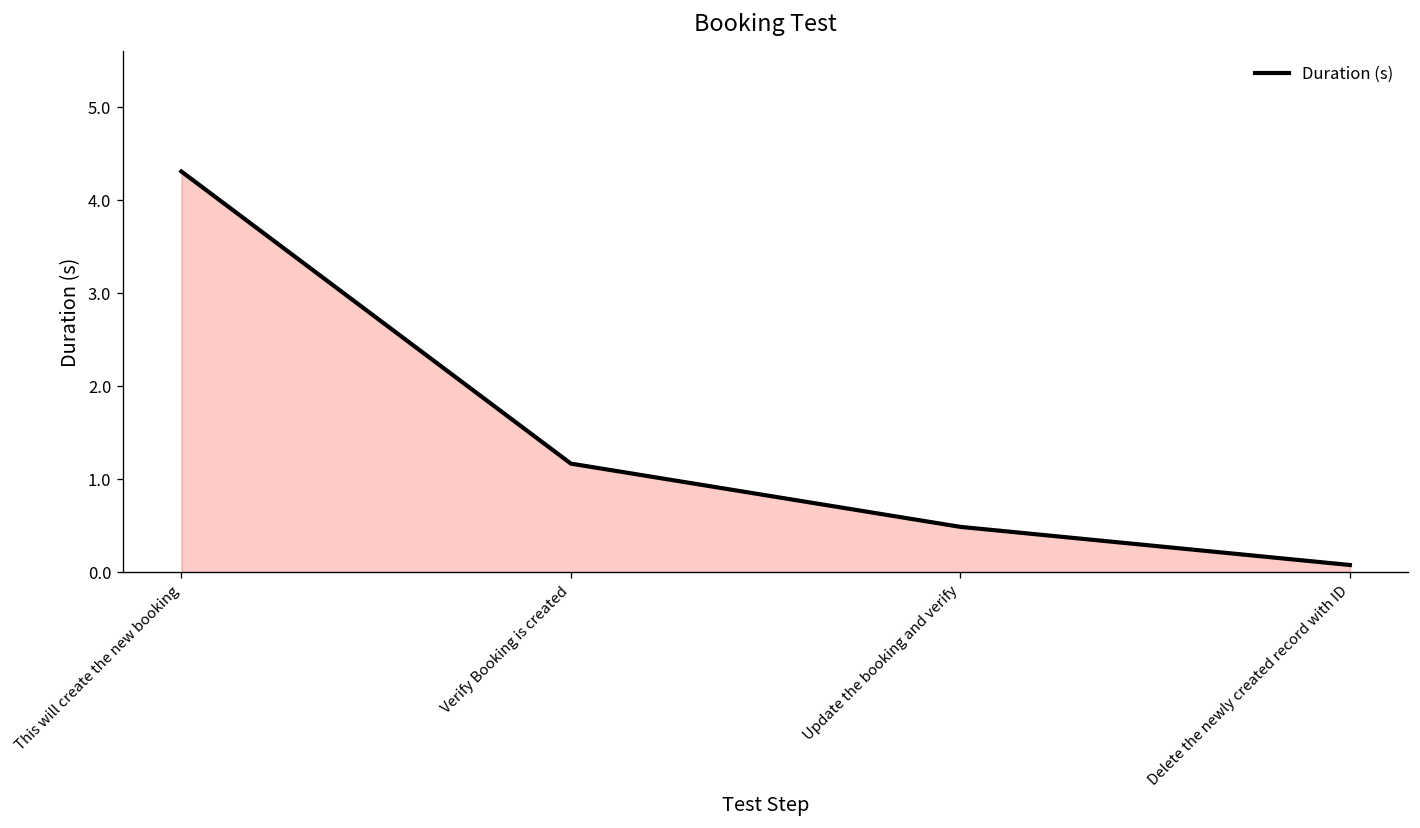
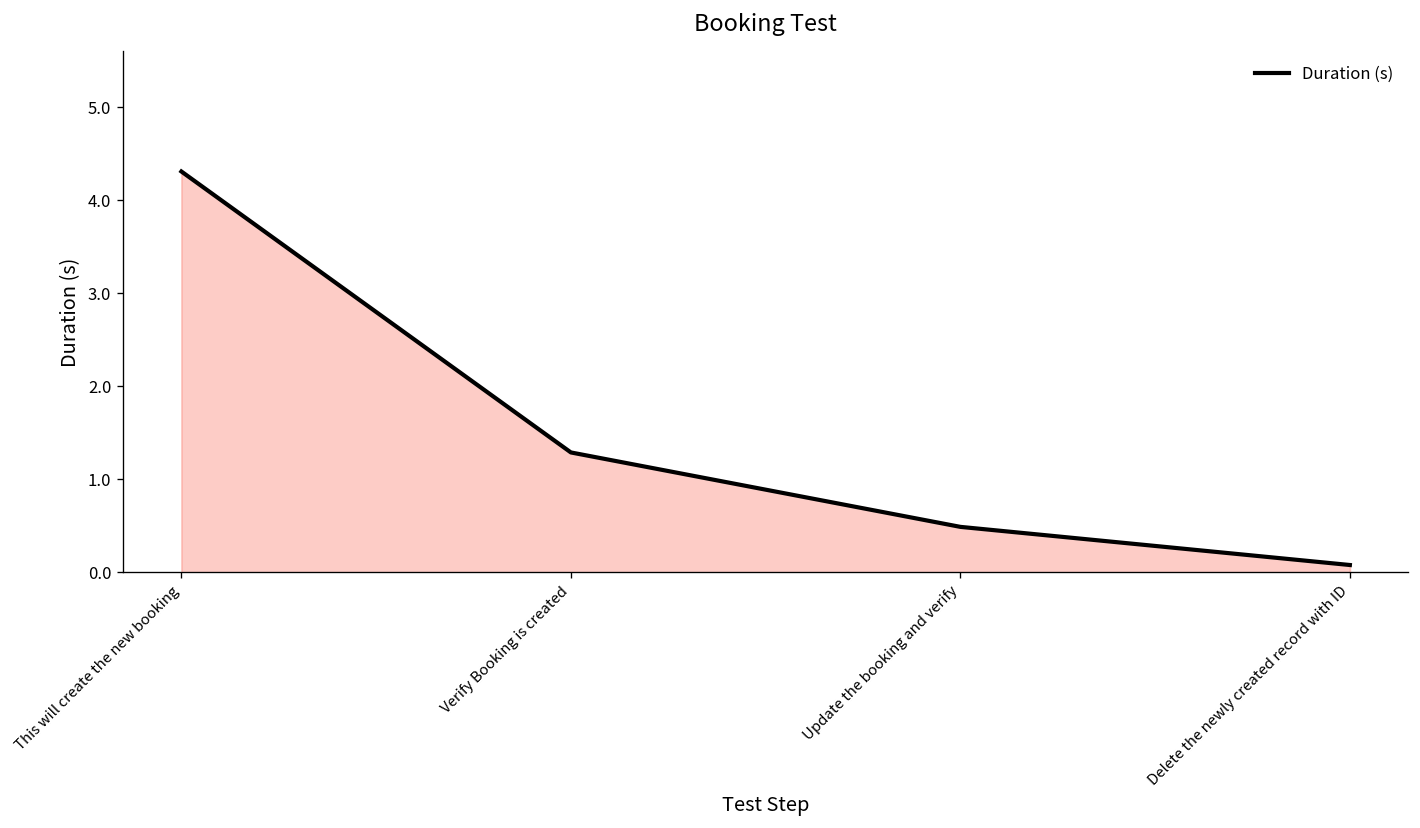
  {
    "This will create the new booking": 4.3,
-   "Verify Booking is created": 1.2,
+   "Verify Booking is created": 1.3,
    "Update the booking and verify": 0.5,
    "Delete the newly created record with ID": 0.1
  }
